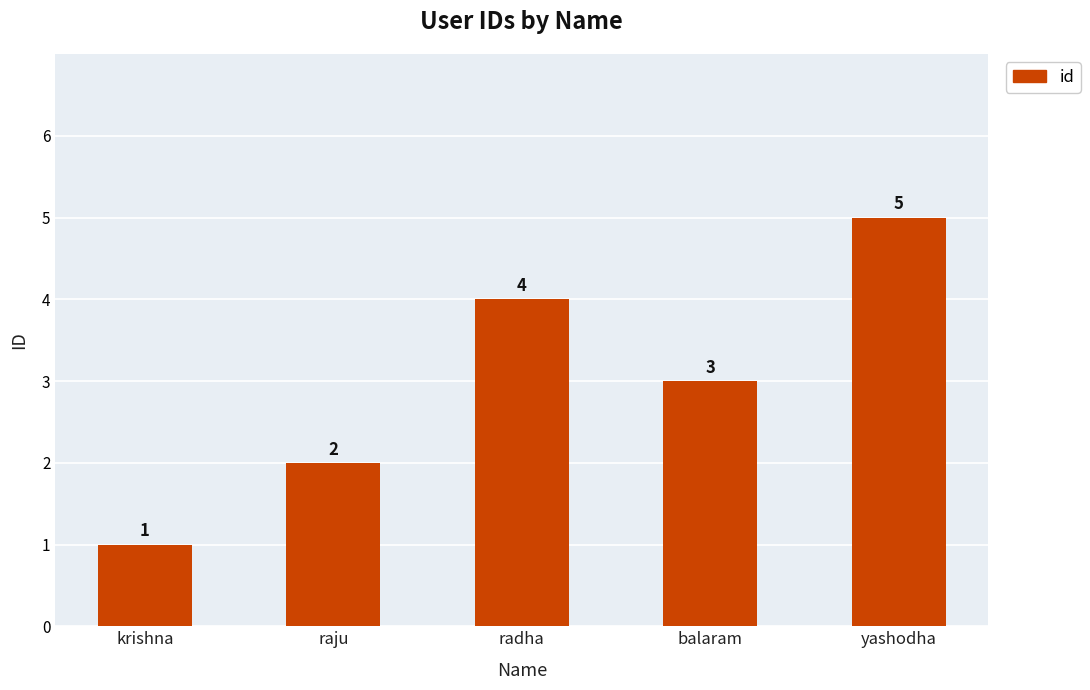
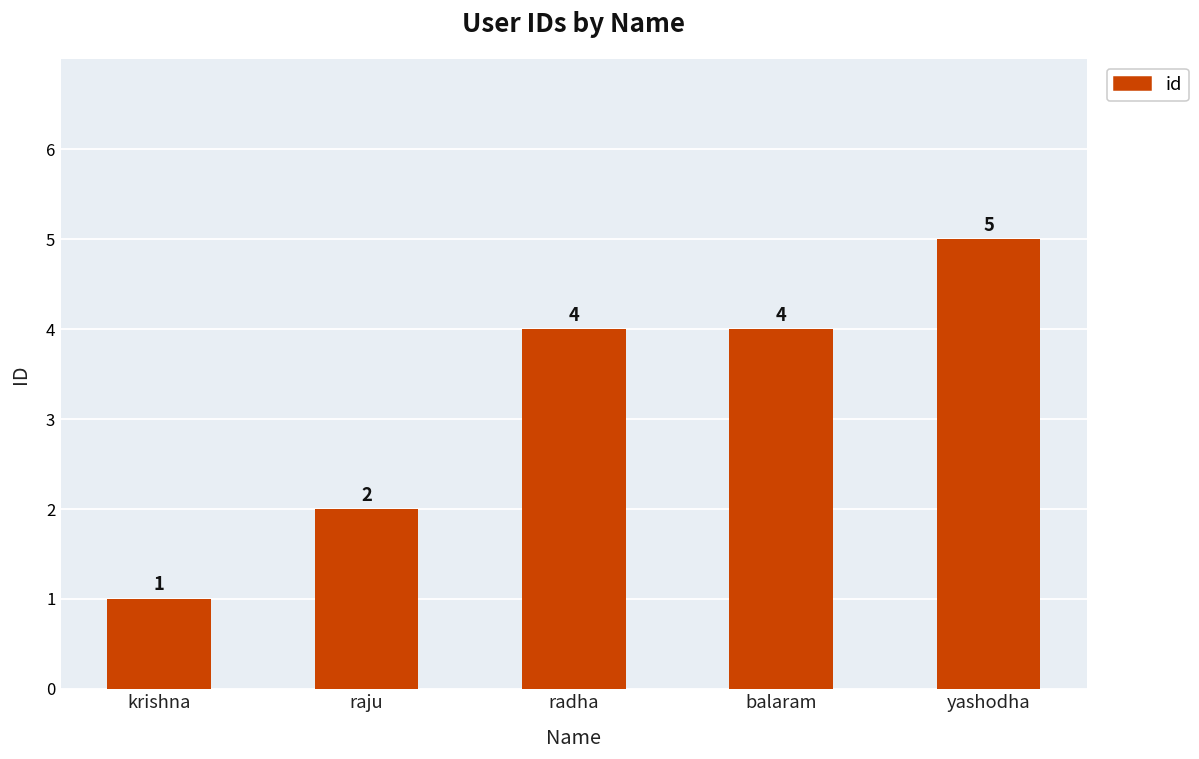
  {
    "krishna": 1,
    "raju": 2,
    "radha": 4,
-   "balaram": 3,
+   "balaram": 4,
    "yashodha": 5
  }
